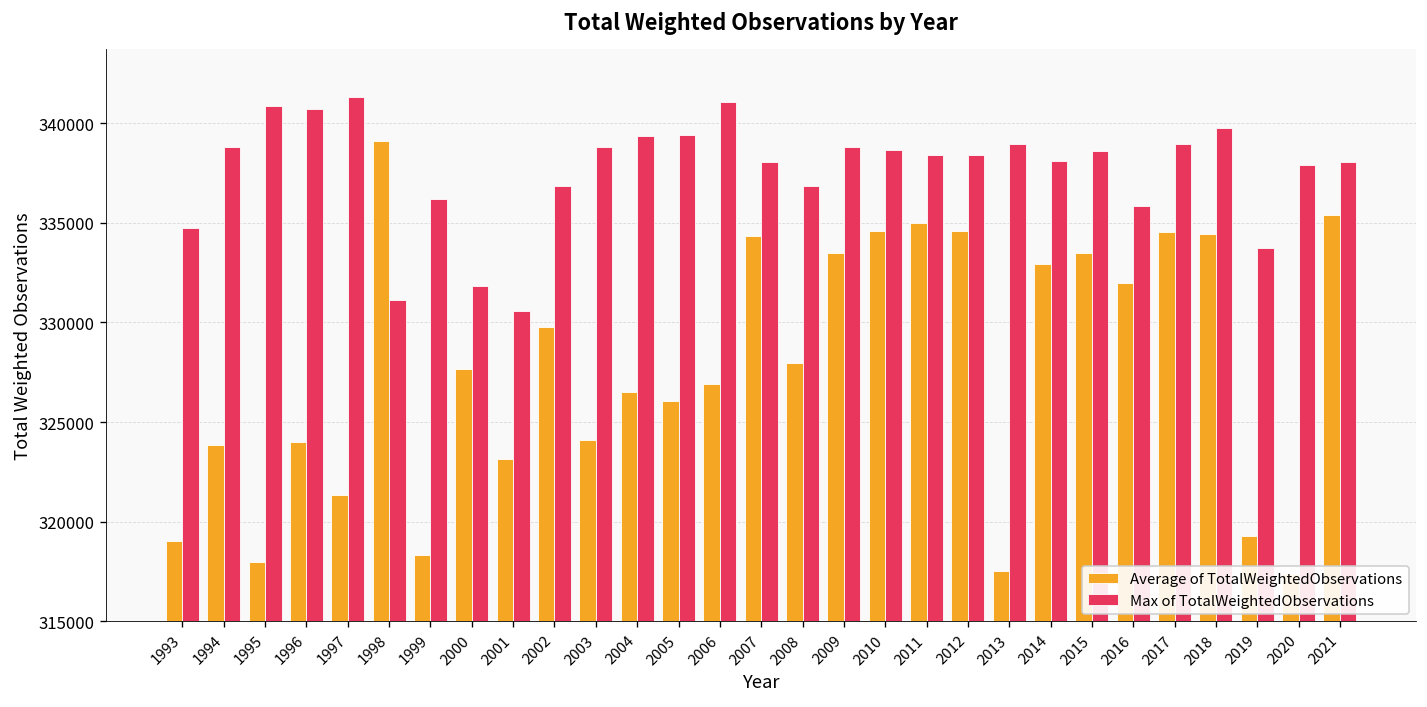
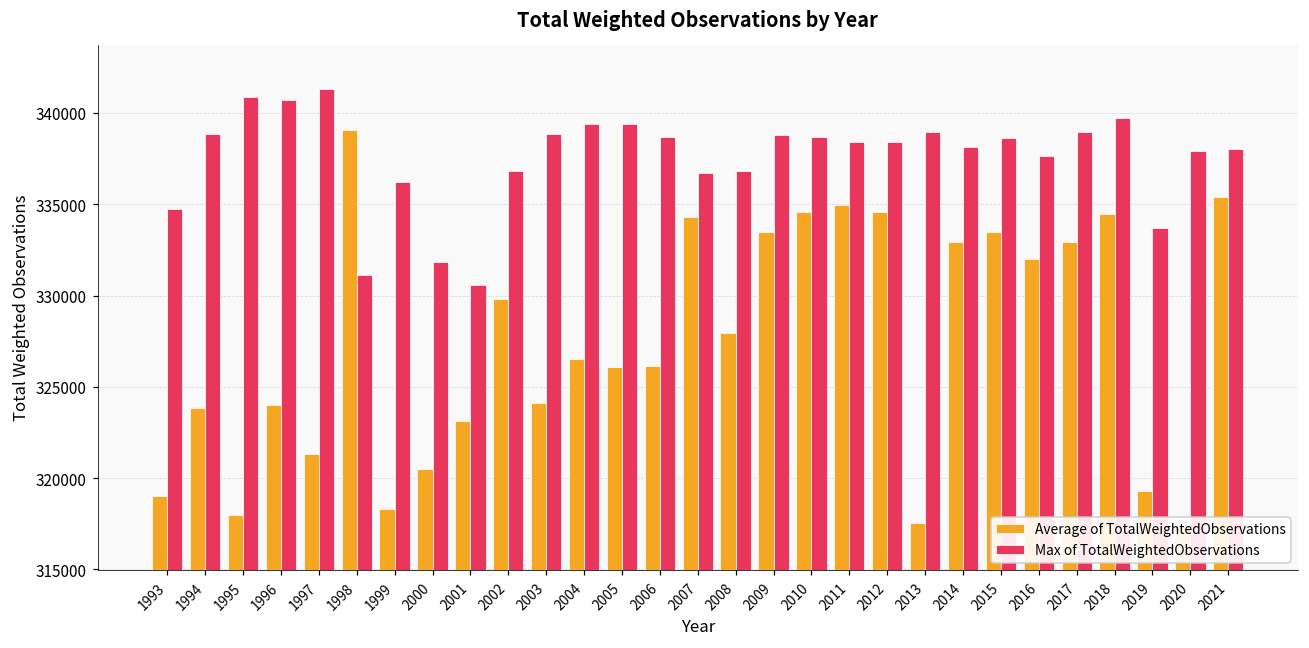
  {
    "Average of TotalWeightedObservations": {
      "1993": 319000,
      "1994": 323800,
      "1995": 318000,
      "1996": 324000,
      "1997": 321300,
      "1998": 339100,
      "1999": 318300,
-     "2000": 327700,
+     "2000": 320500,
      "2001": 323100,
      "2002": 329800,
      "2003": 324100,
      "2004": 326500,
      "2005": 326100,
-     "2006": 326900,
+     "2006": 326100,
      "2007": 334300,
      "2008": 328000,
      "2009": 333500,
      "2010": 334600,
      "2011": 335000,
      "2012": 334600,
      "2013": 317500,
      "2014": 333000,
      "2015": 333500,
      "2016": 332000,
-     "2017": 334500,
+     "2017": 332900,
      "2018": 334400,
      "2019": 319300,
      "2021": 335400
    },
    "Max of TotalWeightedObservations": {
      "1993": 334700,
      "1994": 338800,
      "1995": 340900,
      "1996": 340700,
      "1997": 341300,
      "1998": 331100,
      "1999": 336200,
      "2000": 331800,
      "2001": 330600,
      "2002": 336800,
      "2003": 338800,
      "2004": 339400,
      "2005": 339400,
-     "2006": 341100,
-     "2007": 338100,
+     "2006": 338700,
+     "2007": 336700,
      "2008": 336800,
      "2009": 338800,
      "2010": 338700,
      "2011": 338400,
      "2012": 338400,
      "2013": 339000,
      "2014": 338100,
      "2015": 338600,
-     "2016": 335800,
+     "2016": 337700,
      "2017": 339000,
      "2018": 339700,
      "2019": 333700,
      "2020": 337900,
      "2021": 338000
    }
  }
